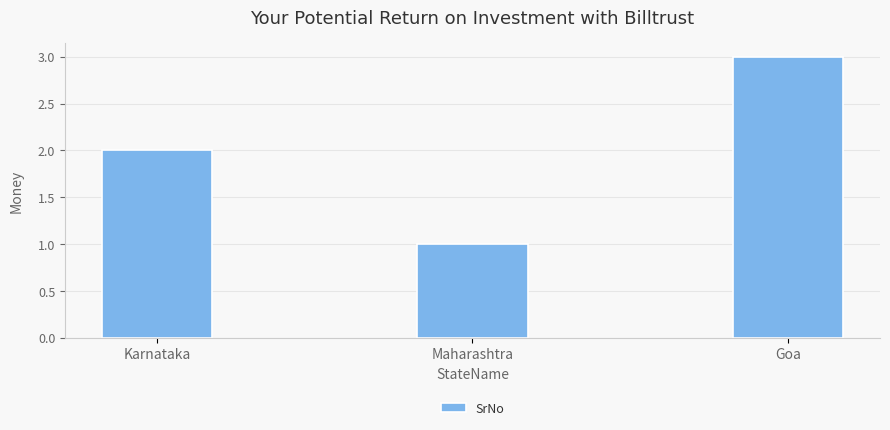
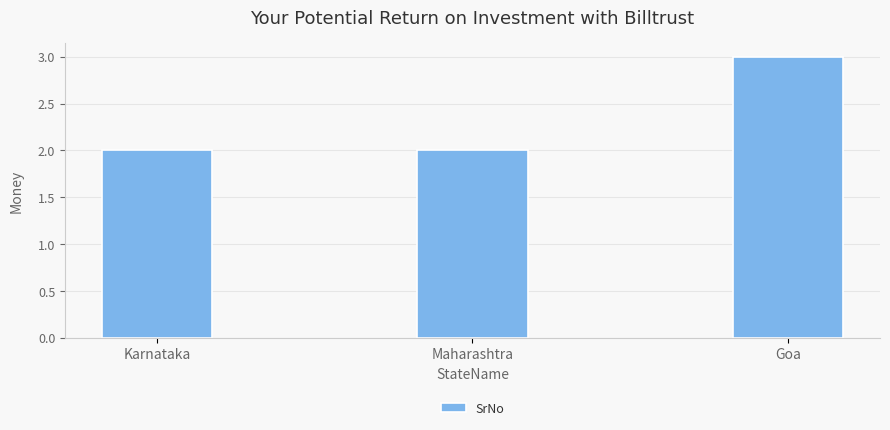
  {
    "Karnataka": 2,
-   "Maharashtra": 1,
+   "Maharashtra": 2,
    "Goa": 3
  }
